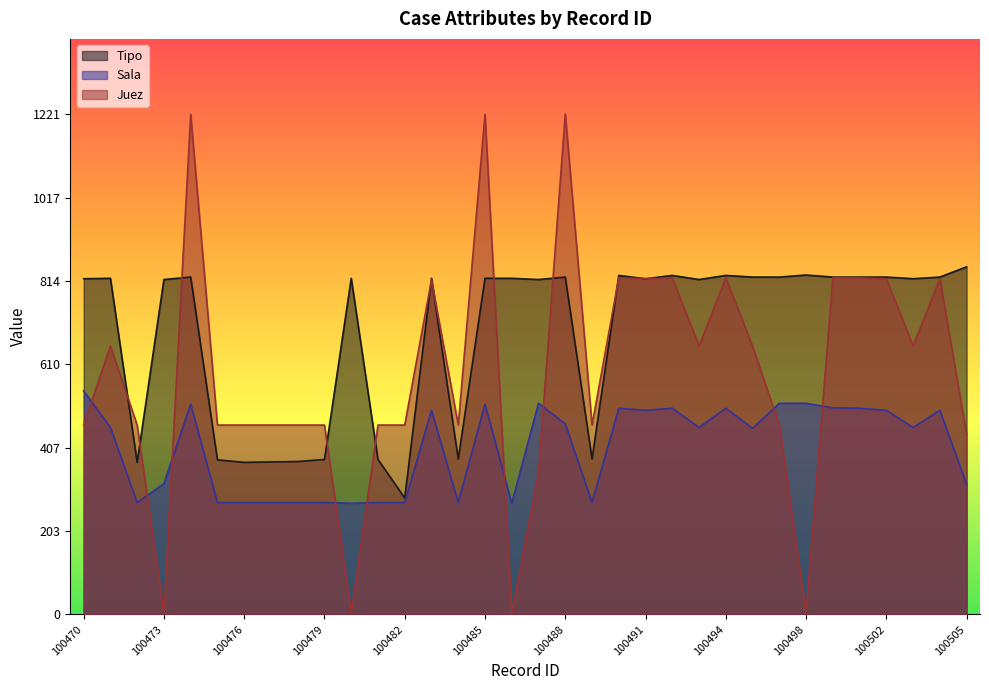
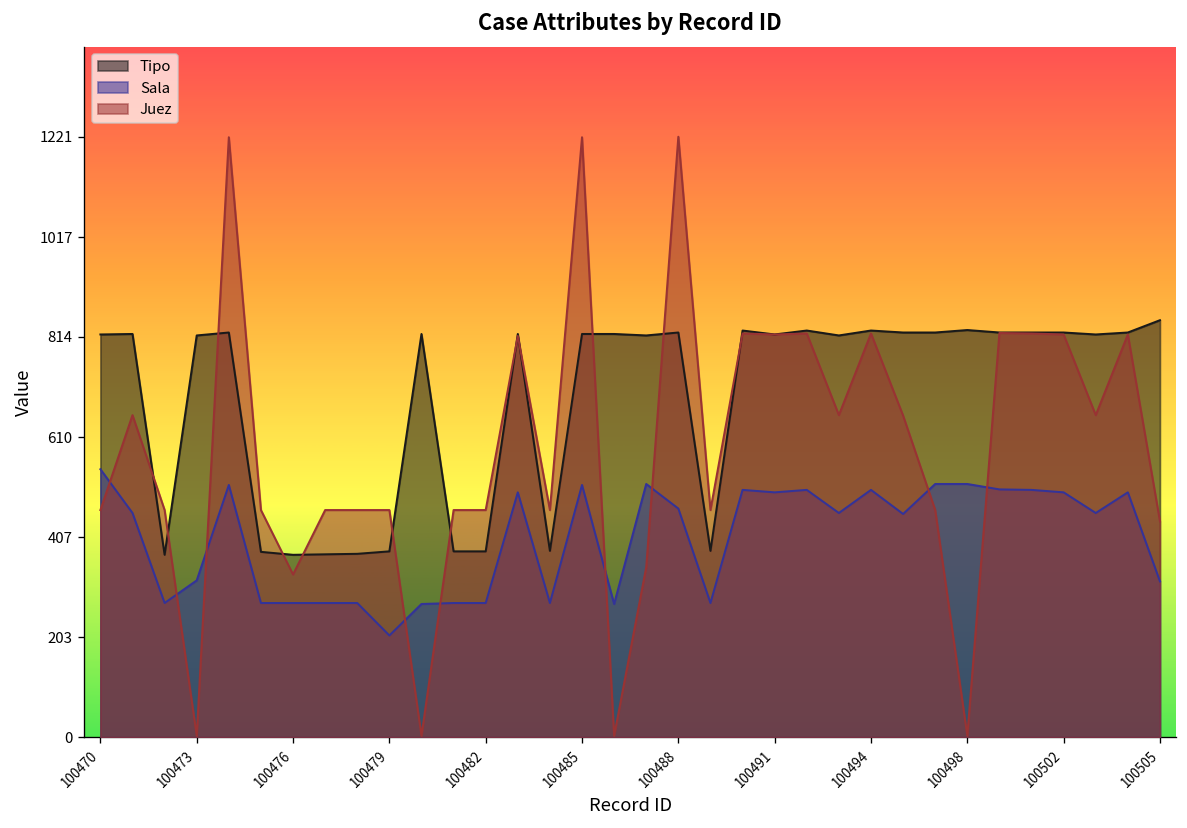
  {
    "Tipo": {
      "100470": 820,
      "100473": 820,
      "100476": 370,
      "100479": 380,
-     "100482": 280,
+     "100482": 380,
      "100485": 820,
      "100488": 820,
      "100498": 830,
      "100505": 850
    },
    "Sala": {
      "100470": 550,
      "100473": 320,
      "100476": 270,
-     "100479": 270,
+     "100479": 210,
      "100482": 270,
      "100485": 510,
      "100488": 470,
      "100491": 500,
      "100494": 500,
      "100498": 520,
      "100502": 500,
      "100505": 320
    },
    "Juez": {
      "100470": 460,
      "100473": 0,
-     "100476": 460,
+     "100476": 330,
      "100479": 460,
      "100482": 460,
      "100485": 1220,
      "100488": 1220,
      "100498": 0,
      "100505": 440
    }
  }
